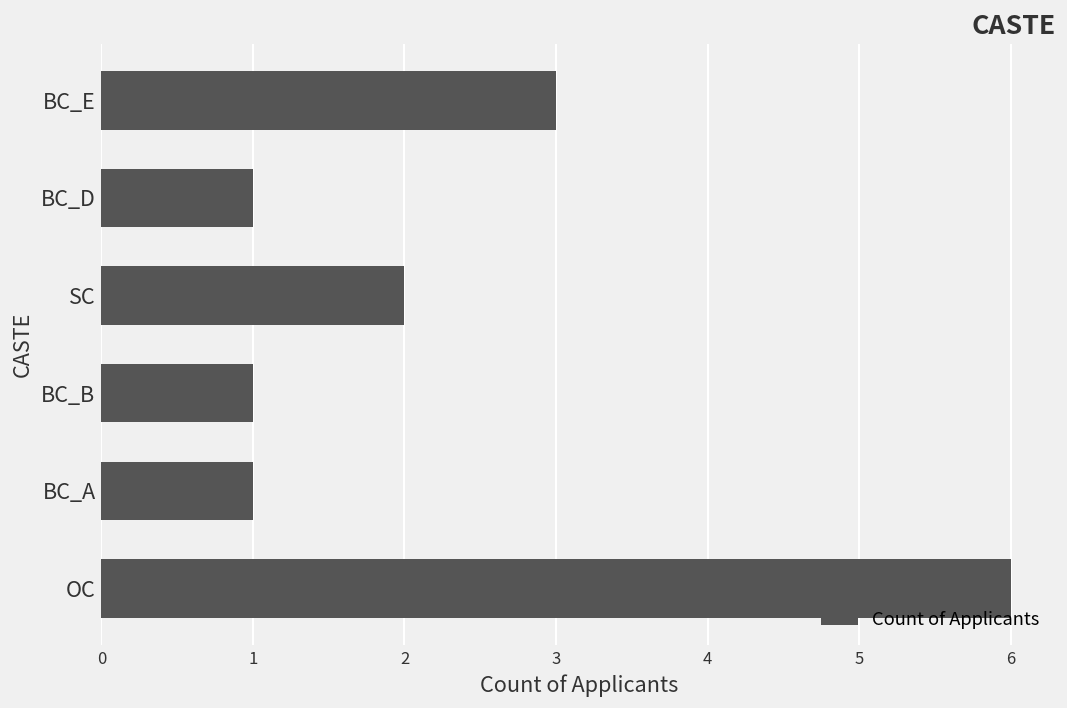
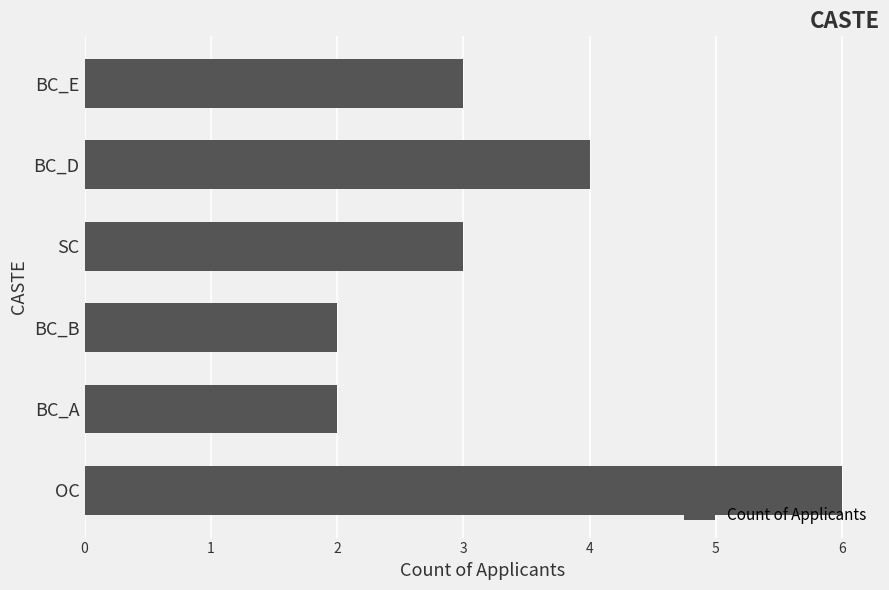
  {
    "BC_E": 3,
-   "BC_D": 1,
-   "SC": 2,
-   "BC_B": 1,
-   "BC_A": 1,
+   "BC_D": 4,
+   "SC": 3,
+   "BC_B": 2,
+   "BC_A": 2,
    "OC": 6
  }
